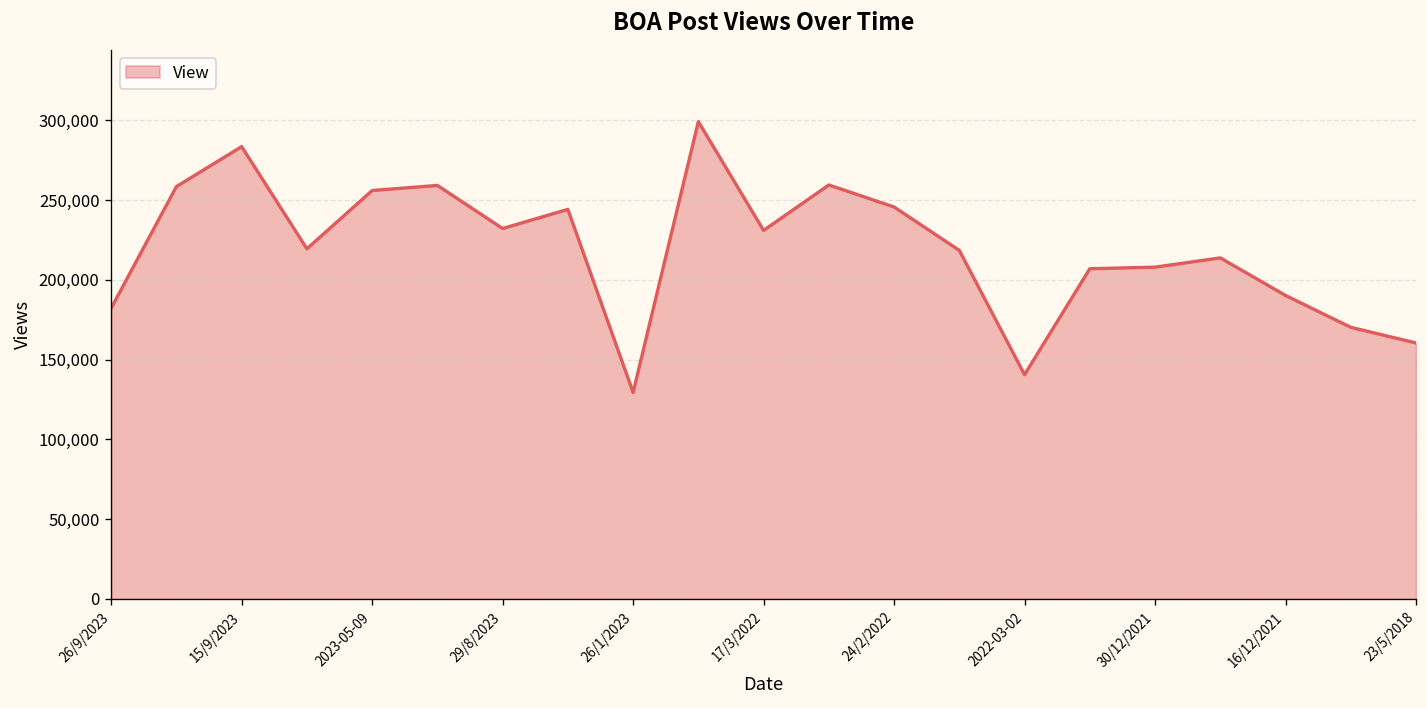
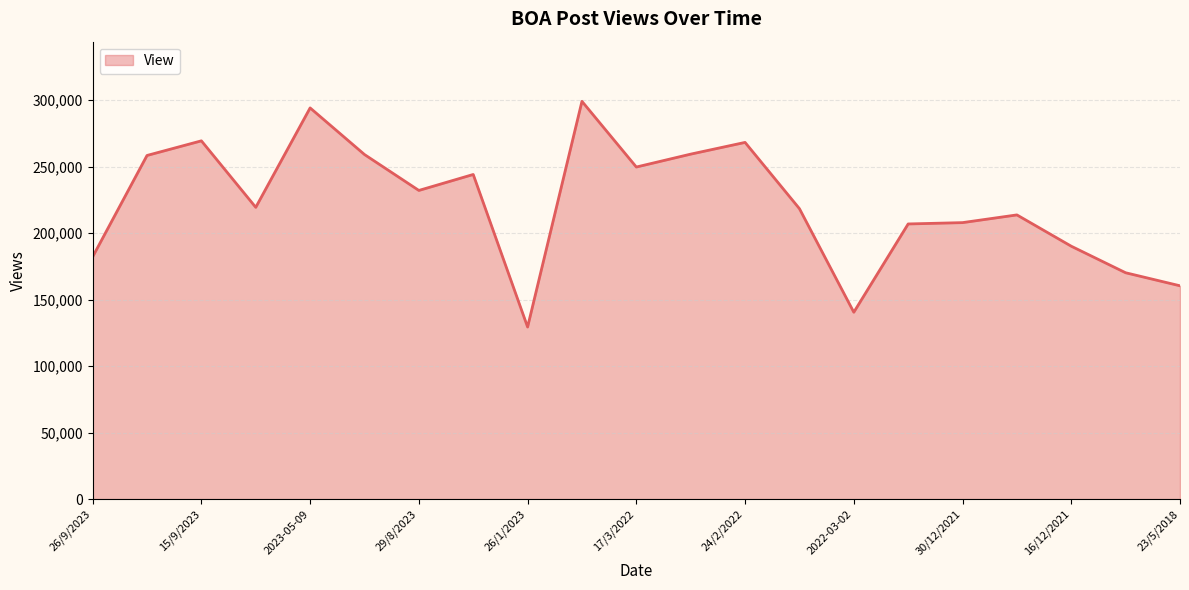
  {
    "26/9/2023": "182,000",
-   "15/9/2023": "283,000",
-   "2023-05-09": "256,000",
+   "15/9/2023": "269,000",
+   "2023-05-09": "294,000",
    "29/8/2023": "232,000",
    "26/1/2023": "129,000",
-   "17/3/2022": "231,000",
-   "24/2/2022": "246,000",
+   "17/3/2022": "250,000",
+   "24/2/2022": "268,000",
    "2022-03-02": "141,000",
    "30/12/2021": "208,000",
    "16/12/2021": "190,000",
    "23/5/2018": "160,000"
  }
